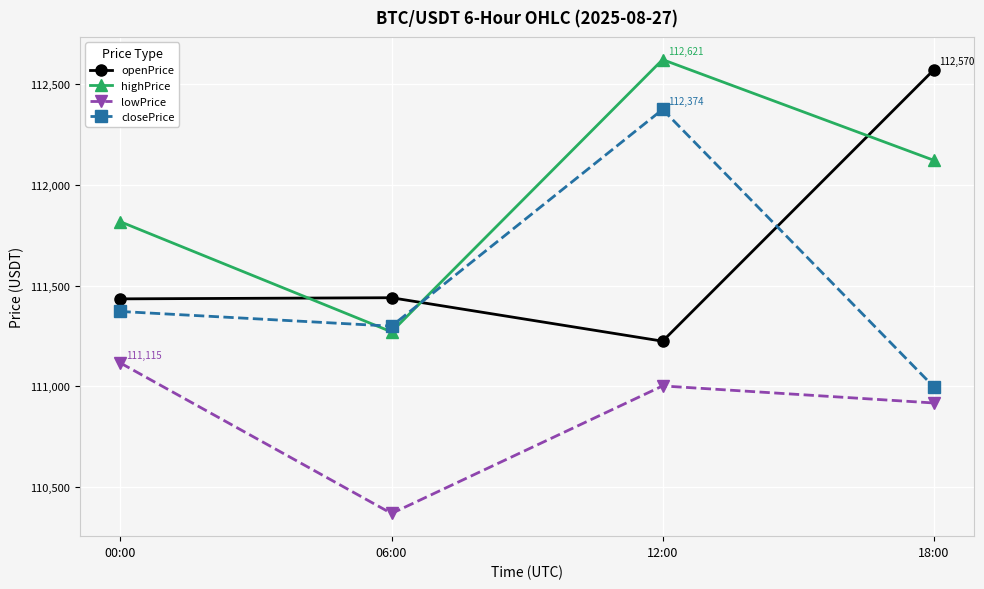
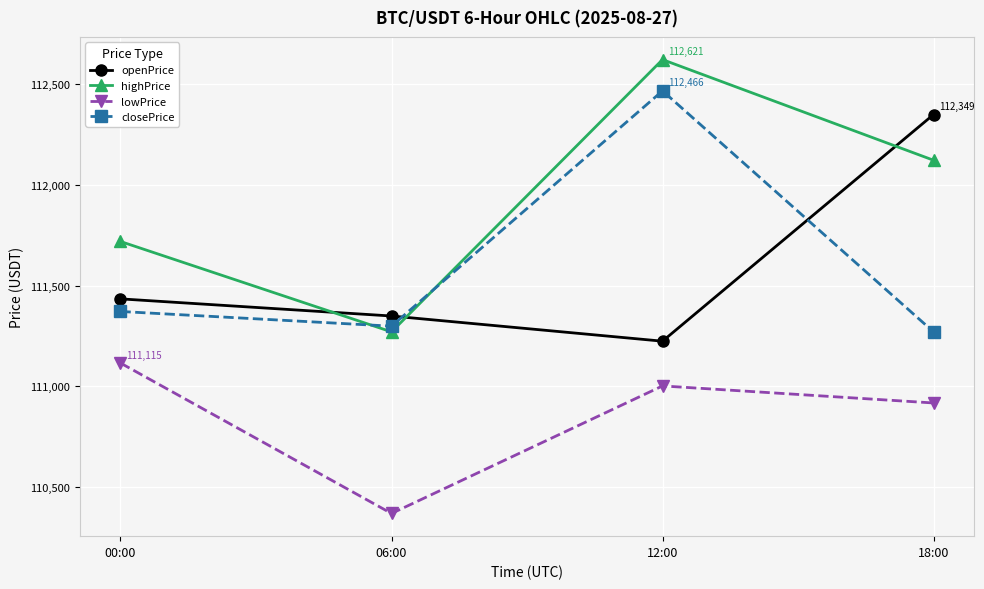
  {
    "openPrice": {
-     "06:00": "111,440",
-     "18:00": "112,570"
+     "06:00": "111,350",
+     "18:00": "112,349"
    },
    "highPrice": {
-     "00:00": "111,820",
+     "00:00": "111,720",
      "06:00": "111,270",
      "18:00": "112,120"
    },
    "lowPrice": {
      "00:00": "111,115"
    },
    "closePrice": {
-     "12:00": "112,374",
-     "18:00": "111,000"
+     "12:00": "112,466",
+     "18:00": "111,270"
    }
  }
